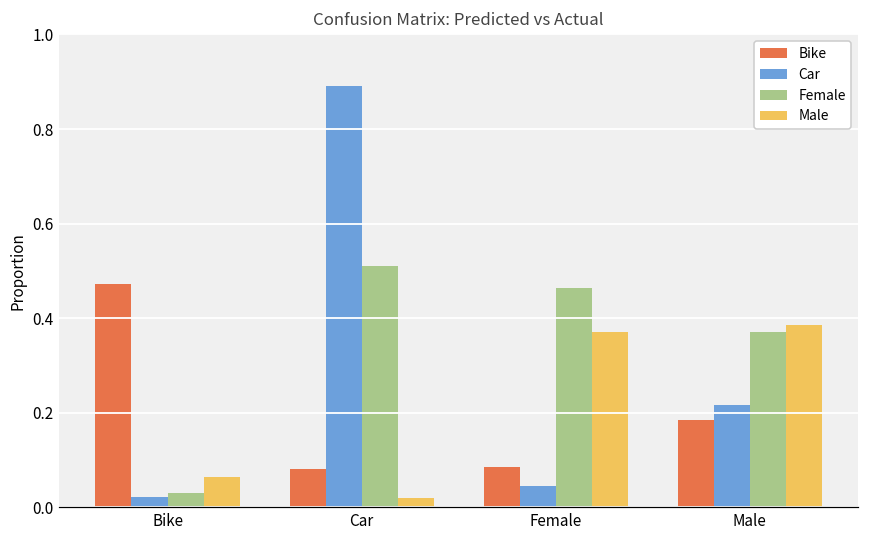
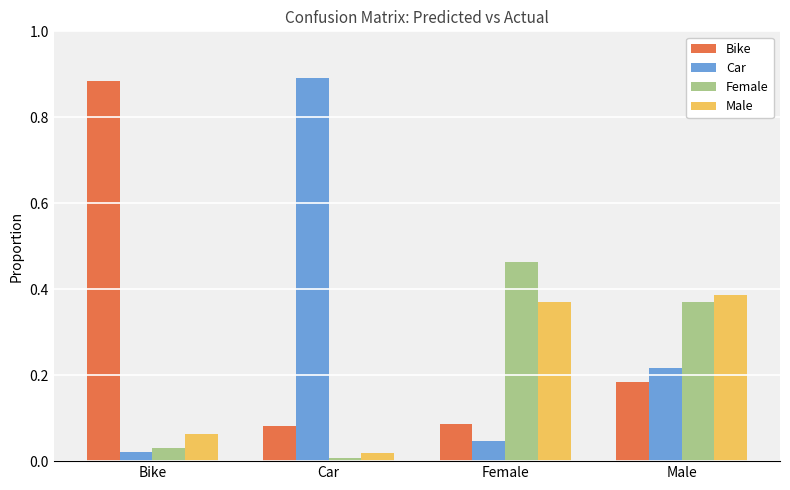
  {
    "Bike": {
-     "Bike": 0.47,
+     "Bike": 0.88,
      "Car": 0.08,
      "Female": 0.09,
      "Male": 0.18
    },
    "Car": {
      "Bike": 0.02,
      "Car": 0.89,
      "Female": 0.05,
      "Male": 0.22
    },
    "Female": {
      "Bike": 0.03,
-     "Car": 0.51,
+     "Car": 0.01,
      "Female": 0.46,
      "Male": 0.37
    },
    "Male": {
      "Bike": 0.06,
      "Car": 0.02,
      "Female": 0.37,
      "Male": 0.39
    }
  }
